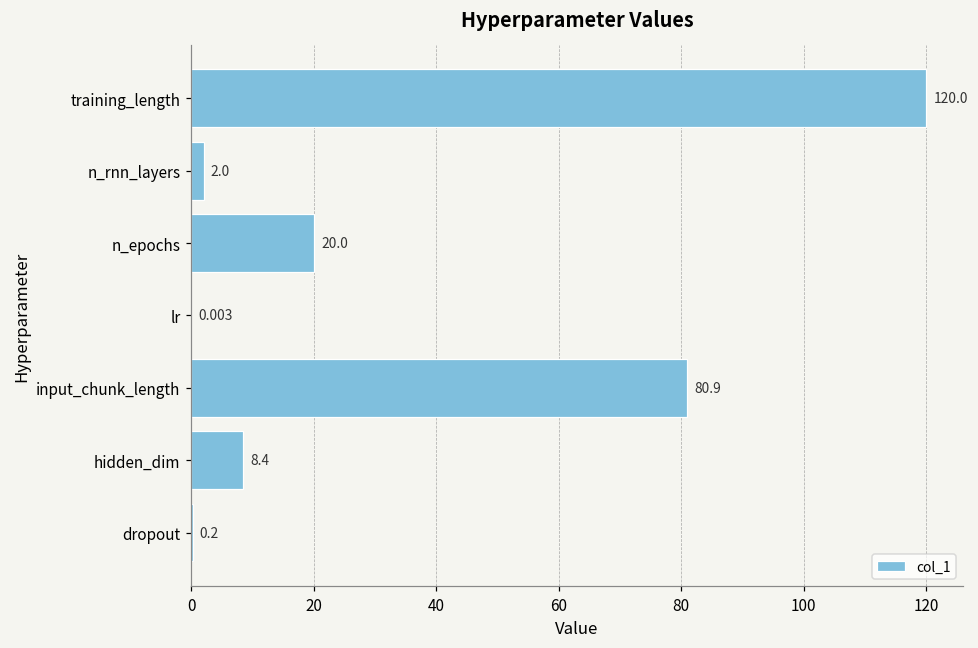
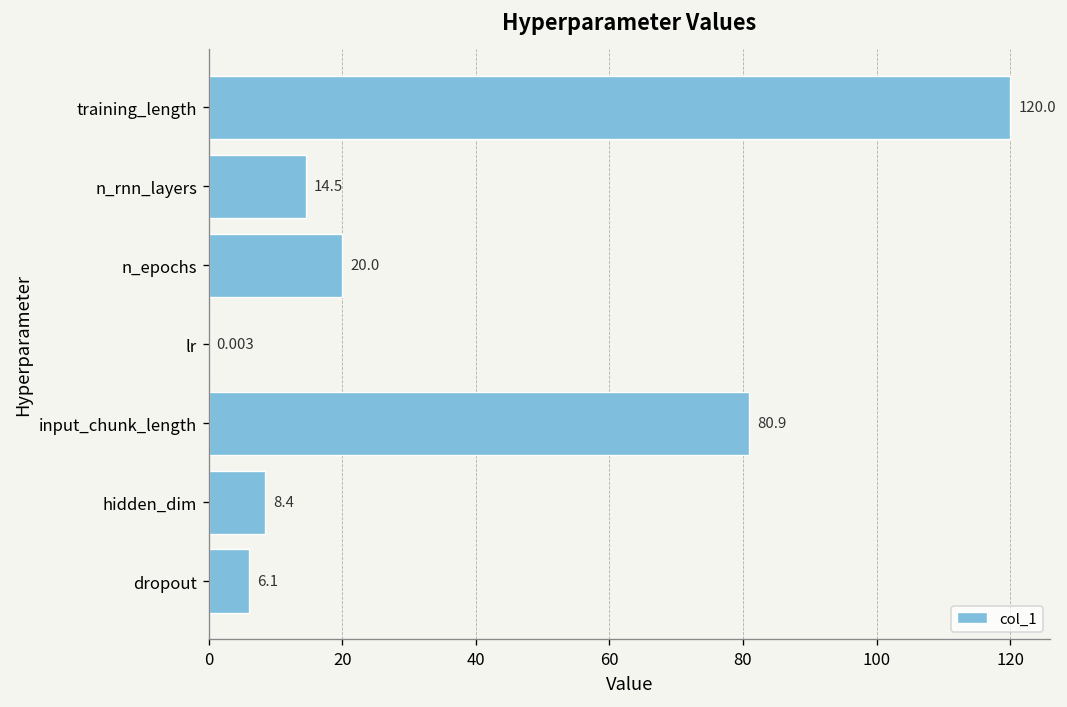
  {
    "training_length": 120.0,
-   "n_rnn_layers": 2.0,
+   "n_rnn_layers": 14.5,
    "n_epochs": 20.0,
    "lr": 0.003,
    "input_chunk_length": 80.9,
    "hidden_dim": 8.4,
-   "dropout": 0.2
+   "dropout": 6.1
  }
